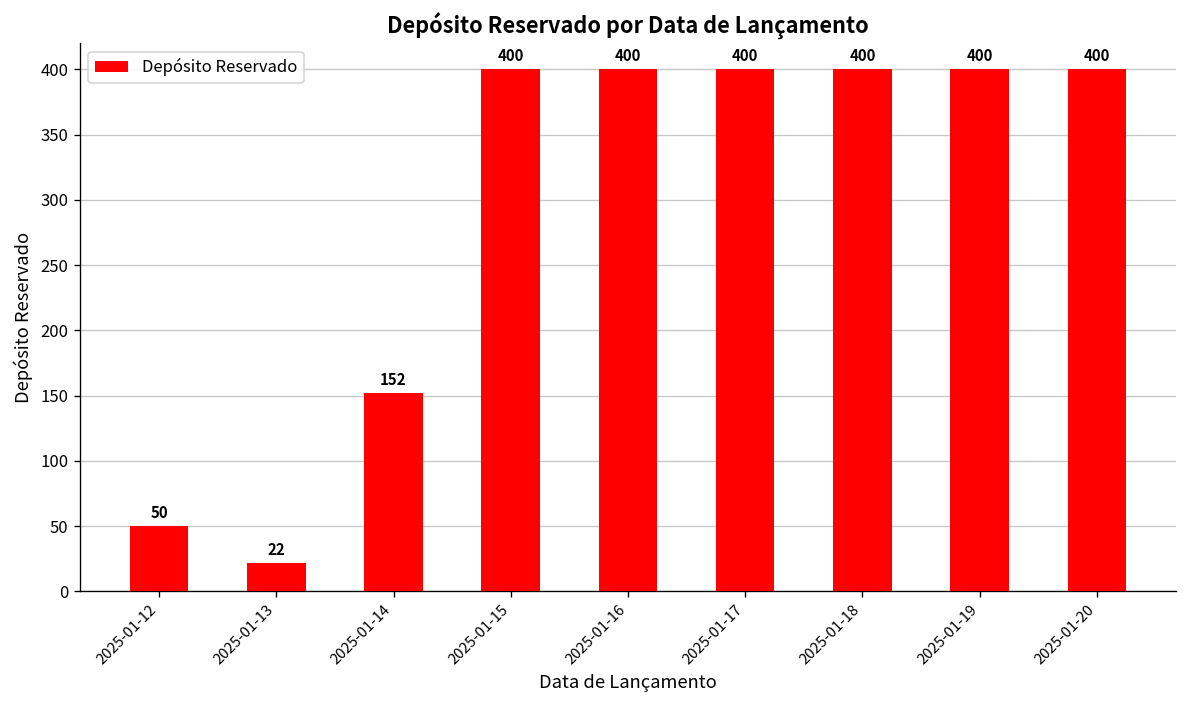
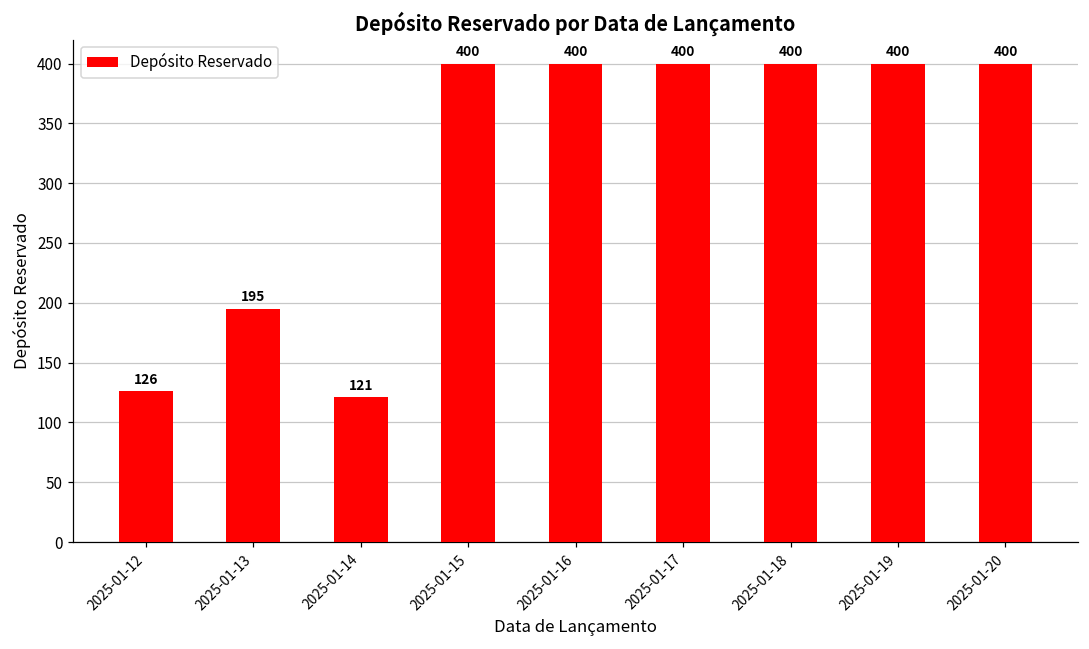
  {
-   "2025-01-12": 50,
-   "2025-01-13": 22,
-   "2025-01-14": 152,
+   "2025-01-12": 126,
+   "2025-01-13": 195,
+   "2025-01-14": 121,
    "2025-01-15": 400,
    "2025-01-16": 400,
    "2025-01-17": 400,
    "2025-01-18": 400,
    "2025-01-19": 400,
    "2025-01-20": 400
  }
